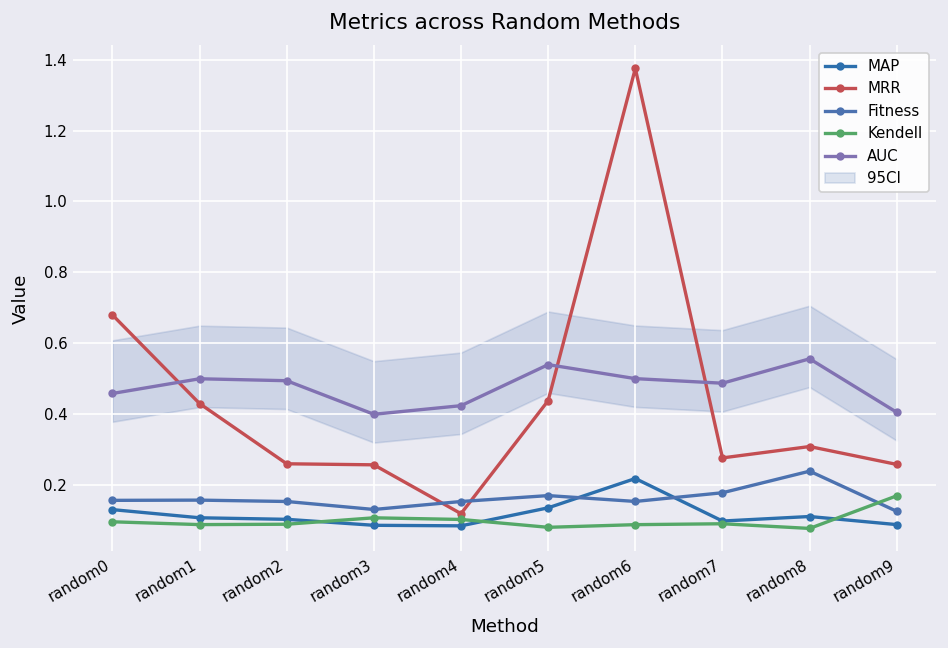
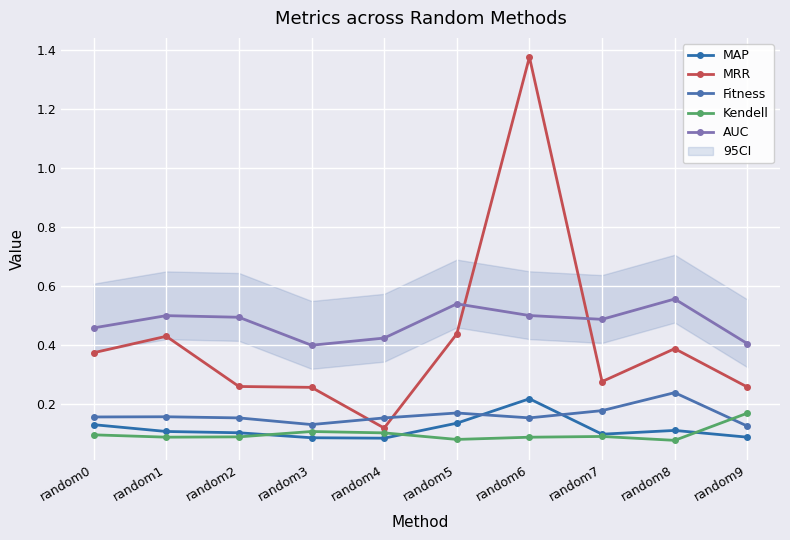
  {
    "MRR": {
-     "random0": 0.68,
+     "random0": 0.37,
      "random1": 0.43,
      "random2": 0.26,
      "random3": 0.26,
      "random4": 0.12,
      "random5": 0.44,
      "random6": 1.38,
      "random7": 0.28,
-     "random8": 0.31,
+     "random8": 0.39,
      "random9": 0.26
    },
    "Kendell": {
      "random0": 0.09,
      "random1": 0.09,
      "random2": 0.09,
      "random3": 0.11,
      "random4": 0.10,
      "random5": 0.08,
      "random6": 0.09,
      "random8": 0.08,
      "random9": 0.17
    }
  }
